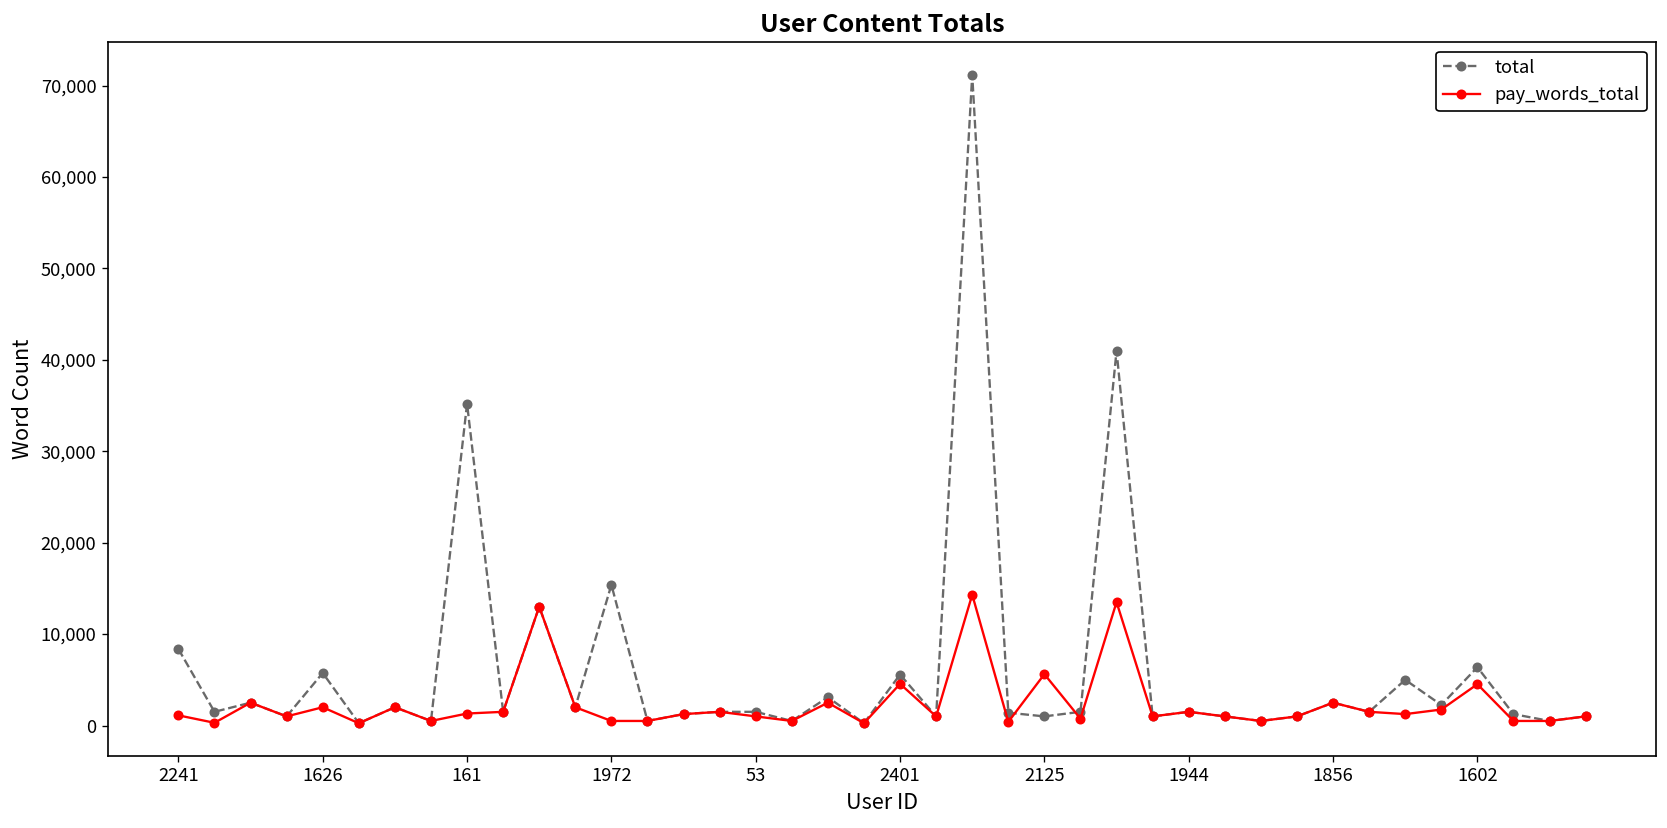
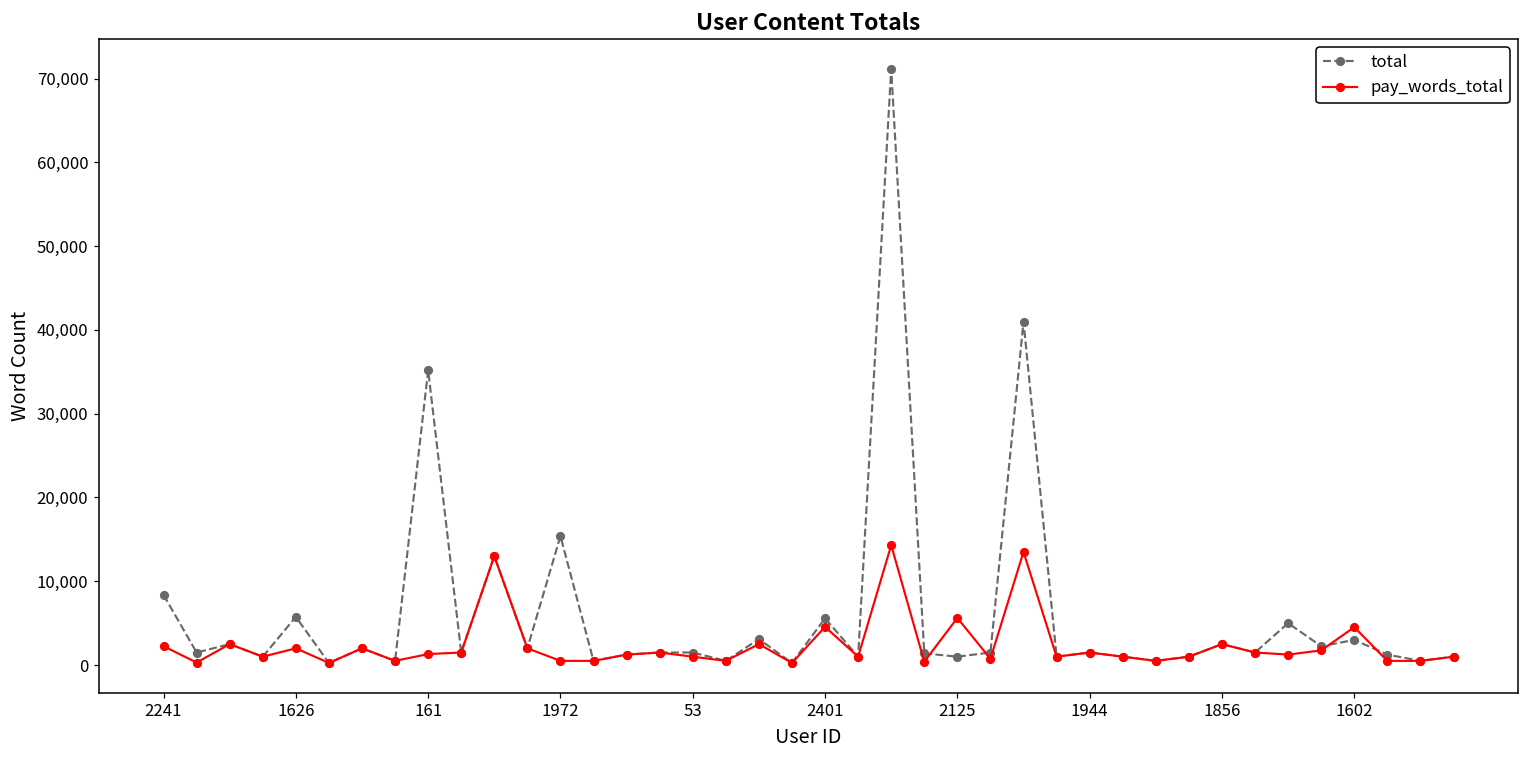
  {
    "total": {
      "2241": "8,000",
      "1626": "6,000",
      "161": "35,000",
      "1972": "15,000",
      "53": "2,000",
      "2401": "6,000",
      "2125": "1,000",
-     "1602": "6,000"
+     "1602": "3,000"
    },
    "pay_words_total": {
-     "2241": "1,000",
+     "2241": "2,000",
      "1626": "2,000",
      "161": "1,000",
      "1972": "1,000",
      "53": "1,000",
      "2401": "5,000",
      "2125": "6,000",
      "1602": "5,000"
    }
  }
